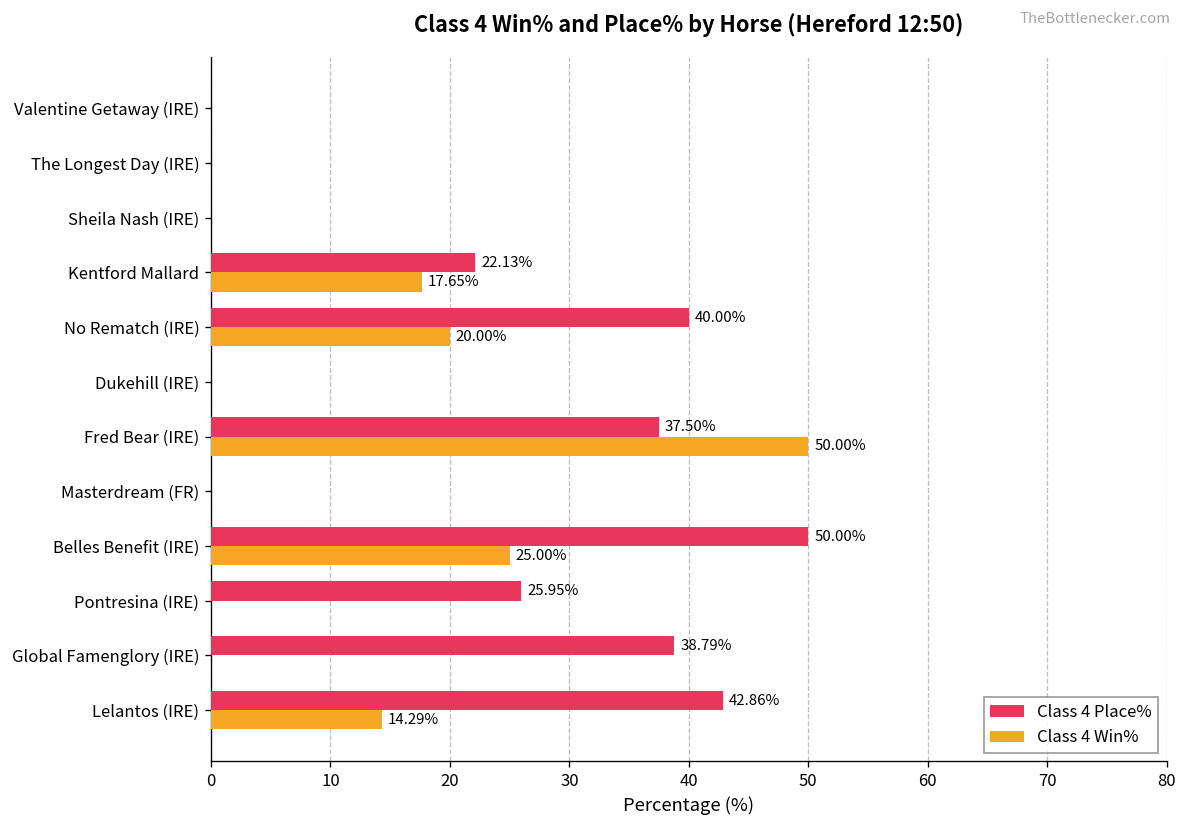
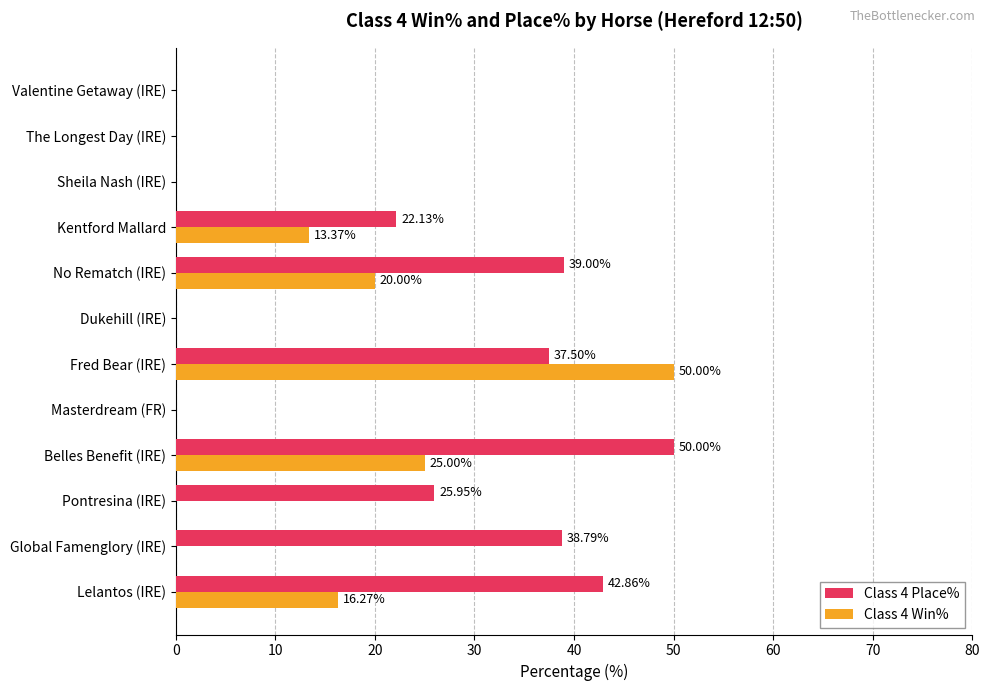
  {
    "Class 4 Place%": {
      "Kentford Mallard": "22.13%",
-     "No Rematch (IRE)": "40.00%",
+     "No Rematch (IRE)": "39.00%",
      "Fred Bear (IRE)": "37.50%",
      "Belles Benefit (IRE)": "50.00%",
      "Pontresina (IRE)": "25.95%",
      "Global Famenglory (IRE)": "38.79%",
      "Lelantos (IRE)": "42.86%"
    },
    "Class 4 Win%": {
-     "Kentford Mallard": "17.65%",
+     "Kentford Mallard": "13.37%",
      "No Rematch (IRE)": "20.00%",
      "Fred Bear (IRE)": "50.00%",
      "Belles Benefit (IRE)": "25.00%",
-     "Lelantos (IRE)": "14.29%"
+     "Lelantos (IRE)": "16.27%"
    }
  }
